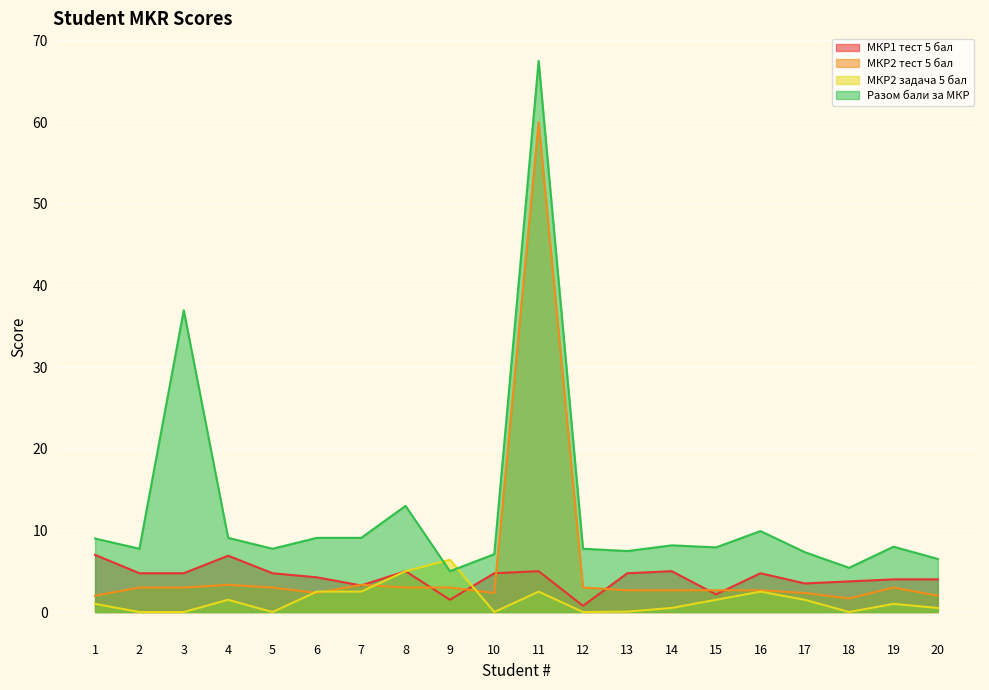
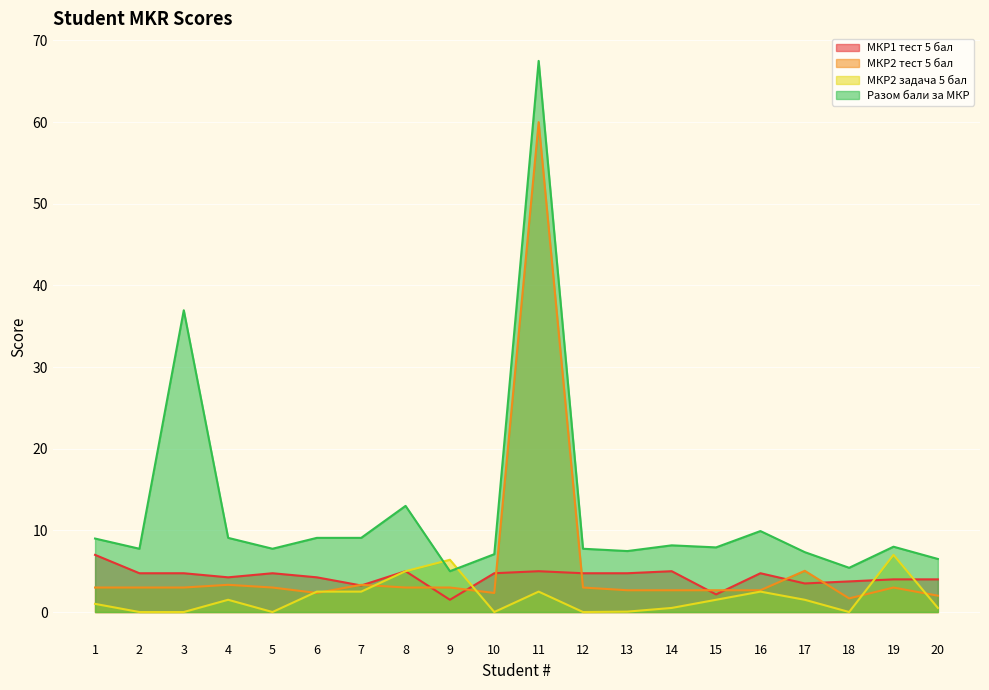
  {
    "МКР1 тест 5 бал": {
      "1": 7,
      "2": 5,
      "3": 5,
-     "4": 7,
+     "4": 4,
      "5": 5,
      "6": 4,
      "9": 2,
      "10": 5,
      "11": 5,
-     "12": 1,
+     "12": 5,
      "13": 5,
      "14": 5,
      "15": 2,
      "16": 5,
      "17": 4,
      "18": 4,
      "19": 4,
      "20": 4
    },
    "МКР2 тест 5 бал": {
-     "1": 2,
+     "1": 3,
      "2": 3,
      "3": 3,
      "4": 3,
      "5": 3,
      "8": 3,
      "9": 3,
      "10": 2,
      "11": 60,
      "12": 3,
      "13": 3,
      "14": 3,
      "15": 3,
-     "17": 2,
+     "17": 5,
      "18": 2,
      "19": 3,
      "20": 2
    },
    "МКР2 задача 5 бал": {
      "1": 1,
      "2": 0,
      "3": 0,
      "4": 2,
      "5": 0,
      "7": 3,
      "9": 6,
      "10": 0,
      "11": 3,
      "12": 0,
      "13": 0,
      "14": 1,
      "15": 2,
      "17": 2,
      "18": 0,
-     "19": 1,
+     "19": 7,
      "20": 1
    },
    "Разом бали за МКР": {
      "1": 9,
      "2": 8,
      "3": 37,
      "4": 9,
      "5": 8,
      "6": 9,
      "7": 9,
      "8": 13,
      "9": 5,
      "10": 7,
      "11": 68,
      "12": 8,
      "13": 7,
      "14": 8,
      "15": 8,
      "16": 10,
      "17": 7,
      "18": 5,
      "19": 8,
      "20": 7
    }
  }
